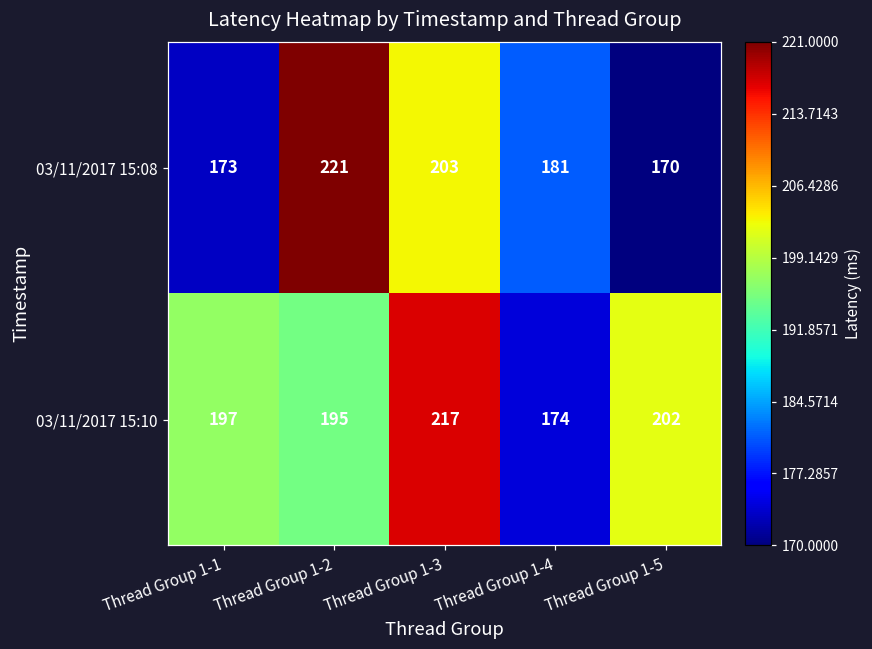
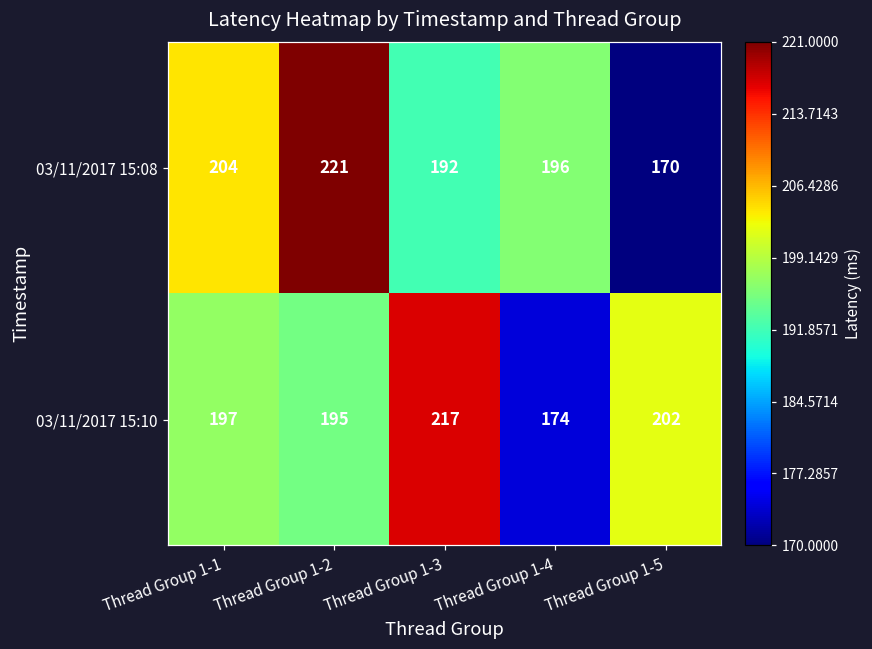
  {
    "03/11/2017 15:08": {
-     "Thread Group 1-1": 173,
+     "Thread Group 1-1": 204,
      "Thread Group 1-2": 221,
-     "Thread Group 1-3": 203,
-     "Thread Group 1-4": 181,
+     "Thread Group 1-3": 192,
+     "Thread Group 1-4": 196,
      "Thread Group 1-5": 170
    },
    "03/11/2017 15:10": {
      "Thread Group 1-1": 197,
      "Thread Group 1-2": 195,
      "Thread Group 1-3": 217,
      "Thread Group 1-4": 174,
      "Thread Group 1-5": 202
    }
  }
